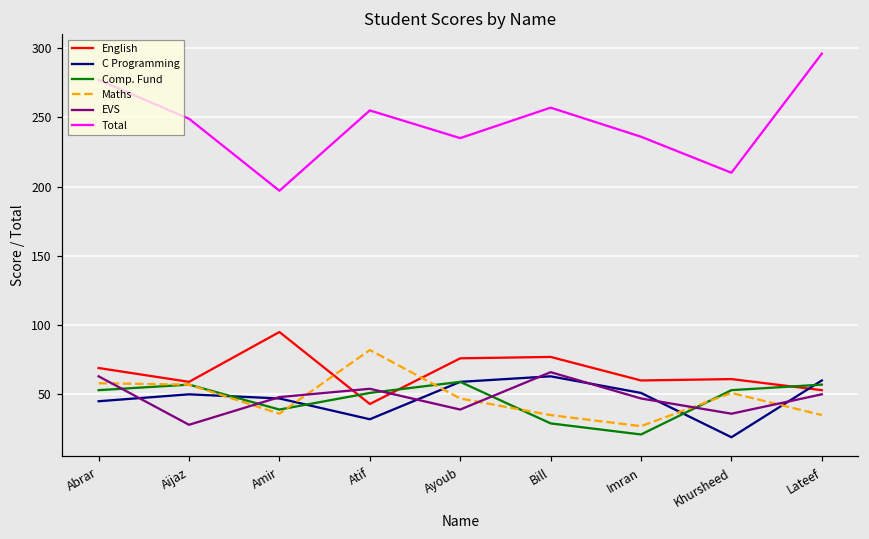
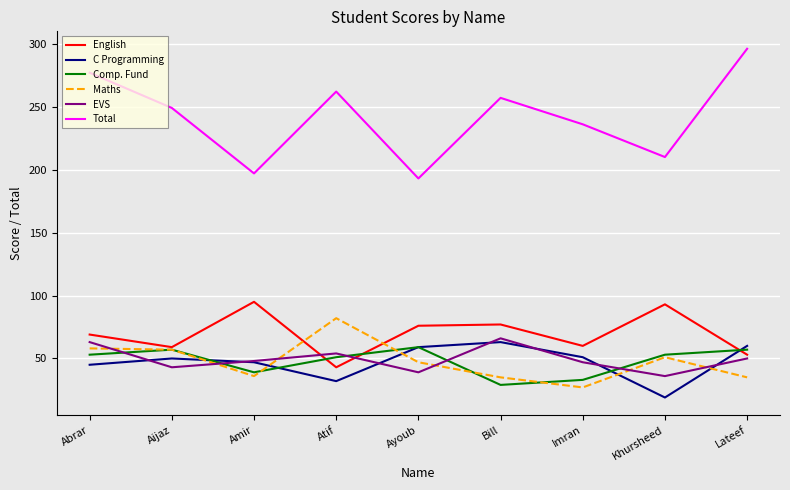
  {
    "English": {
      "Abrar": 69,
      "Aijaz": 59,
      "Amir": 95,
      "Atif": 43,
      "Ayoub": 76,
      "Bill": 77,
      "Imran": 60,
-     "Khursheed": 61,
+     "Khursheed": 93,
      "Lateef": 53
    },
    "C Programming": {
      "Abrar": 45,
      "Aijaz": 50,
      "Atif": 32,
      "Bill": 63,
      "Imran": 51,
      "Khursheed": 19,
      "Lateef": 60
    },
    "Comp. Fund": {
      "Abrar": 53,
      "Amir": 39,
      "Atif": 51,
      "Bill": 29,
-     "Imran": 21,
+     "Imran": 33,
      "Lateef": 57
    },
    "Maths": {
      "Abrar": 58,
      "Amir": 36,
      "Atif": 82,
      "Ayoub": 47,
      "Bill": 35,
      "Imran": 27,
      "Lateef": 35
    },
    "EVS": {
      "Abrar": 63,
-     "Aijaz": 28,
+     "Aijaz": 43,
      "Atif": 54,
      "Ayoub": 39,
      "Bill": 66,
      "Imran": 47,
      "Khursheed": 36,
      "Lateef": 50
    },
    "Total": {
      "Aijaz": 249,
      "Amir": 197,
-     "Atif": 255,
-     "Ayoub": 235,
+     "Atif": 262,
+     "Ayoub": 193,
      "Bill": 257,
      "Imran": 236,
      "Khursheed": 210,
      "Lateef": 296
    }
  }
